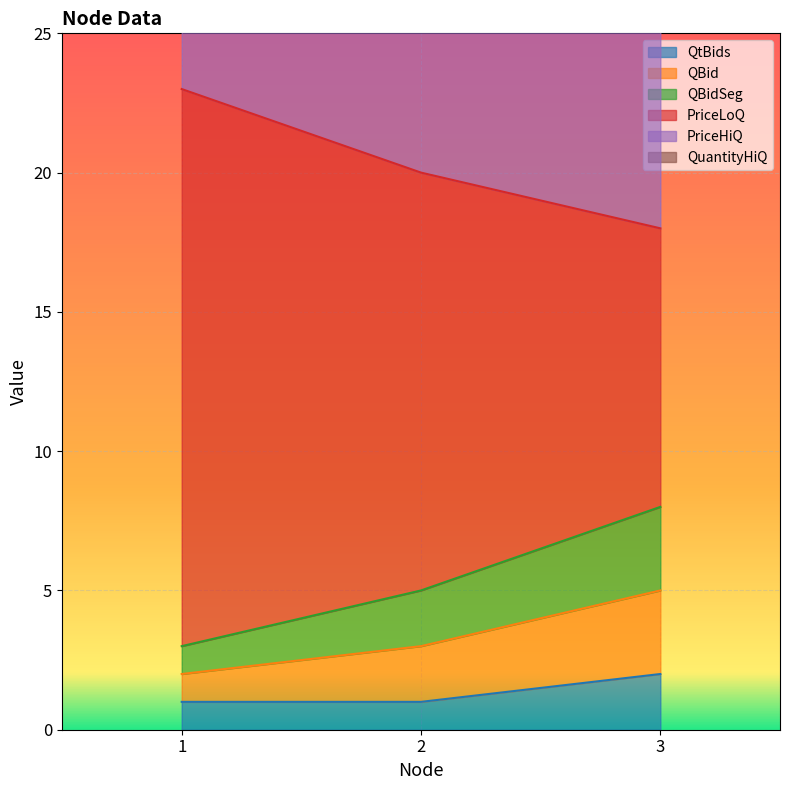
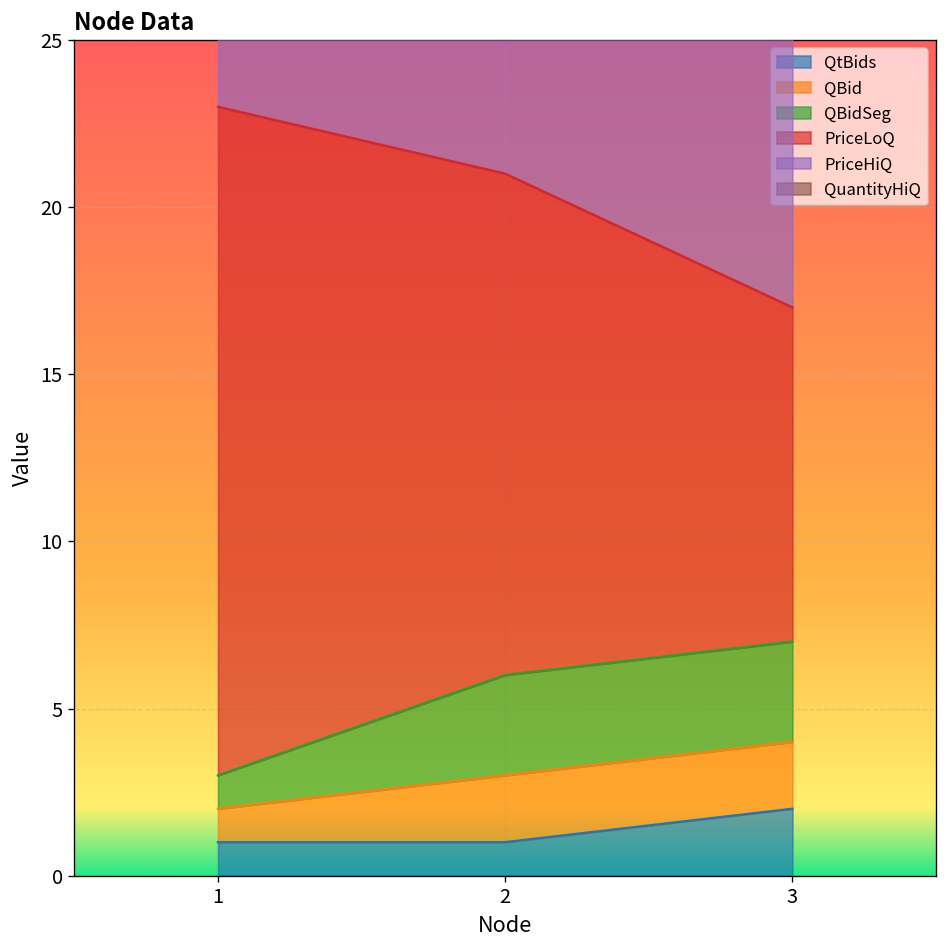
  {
    "QtBids": {
      "1": 1,
      "2": 1,
      "3": 2
    },
    "QBid": {
      "1": 1,
      "2": 2,
-     "3": 3
+     "3": 2
    },
    "QBidSeg": {
      "1": 1,
-     "2": 2,
+     "2": 3,
      "3": 3
    },
    "PriceLoQ": {
      "1": 20,
      "2": 15,
      "3": 10
    }
  }
